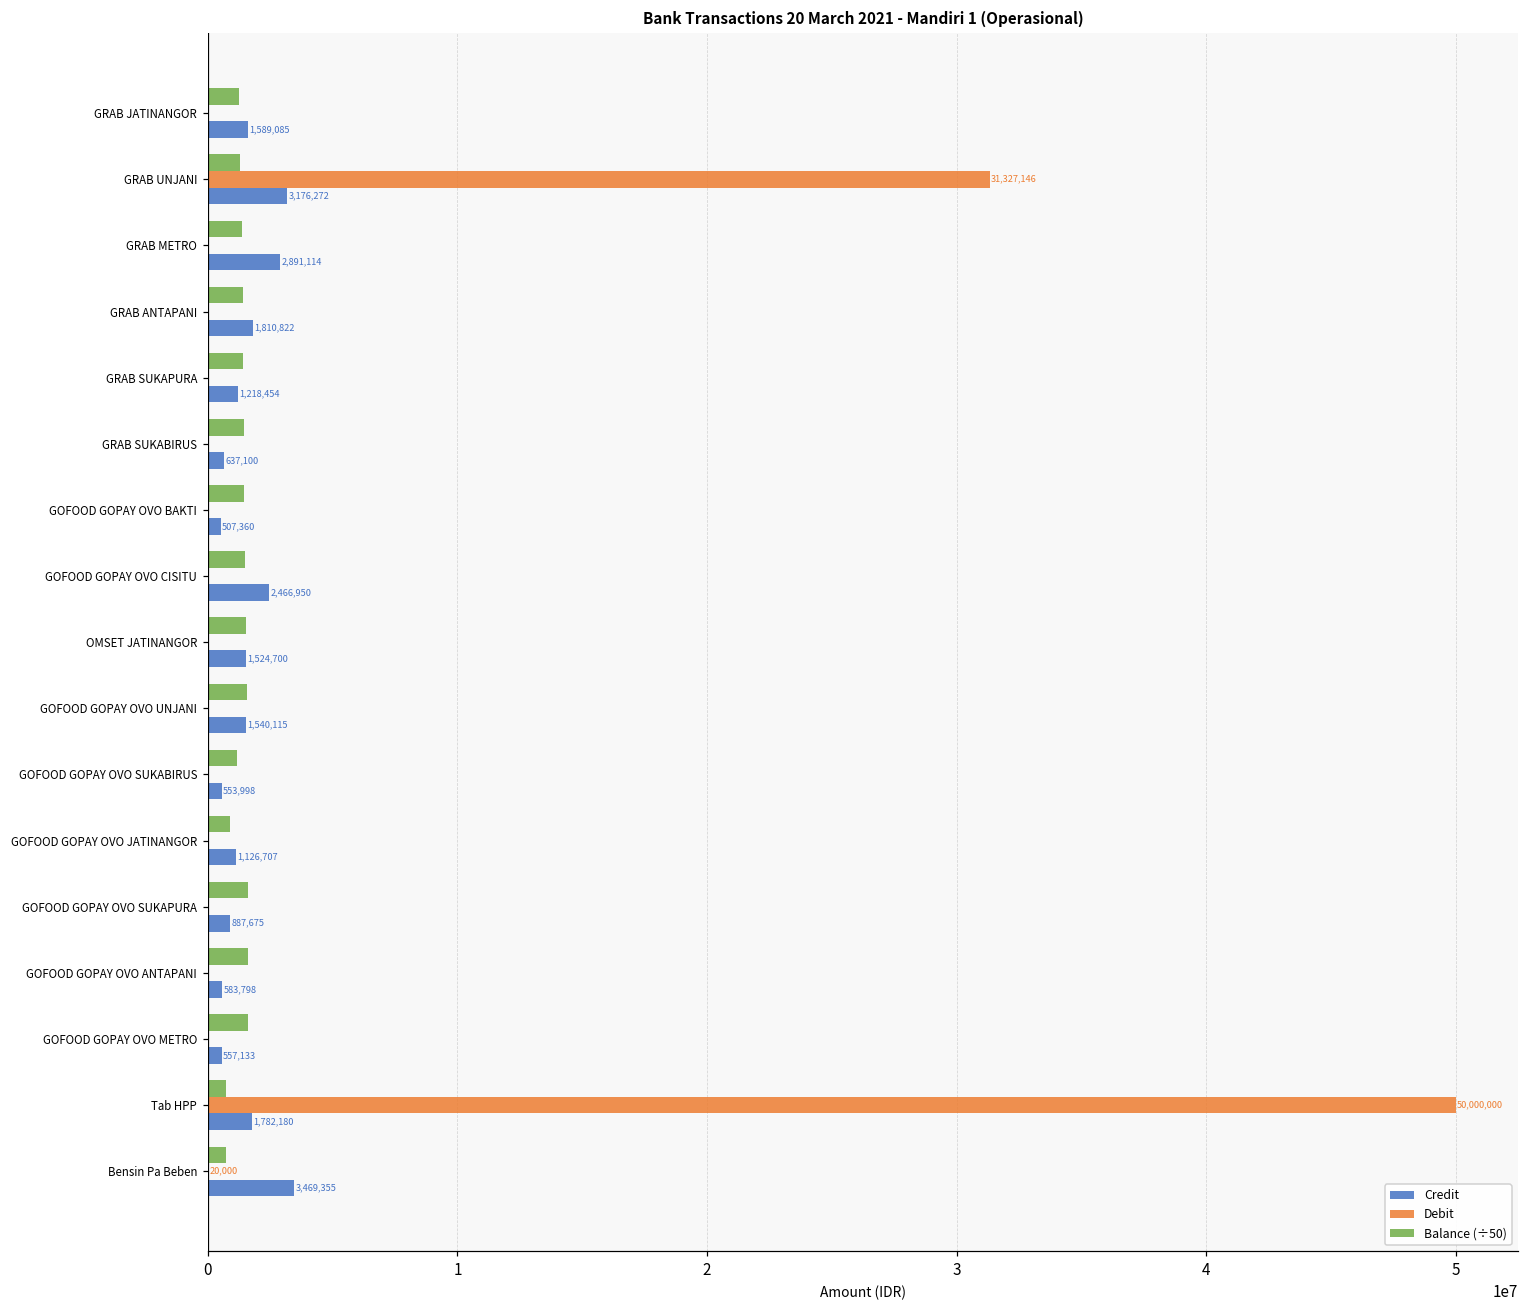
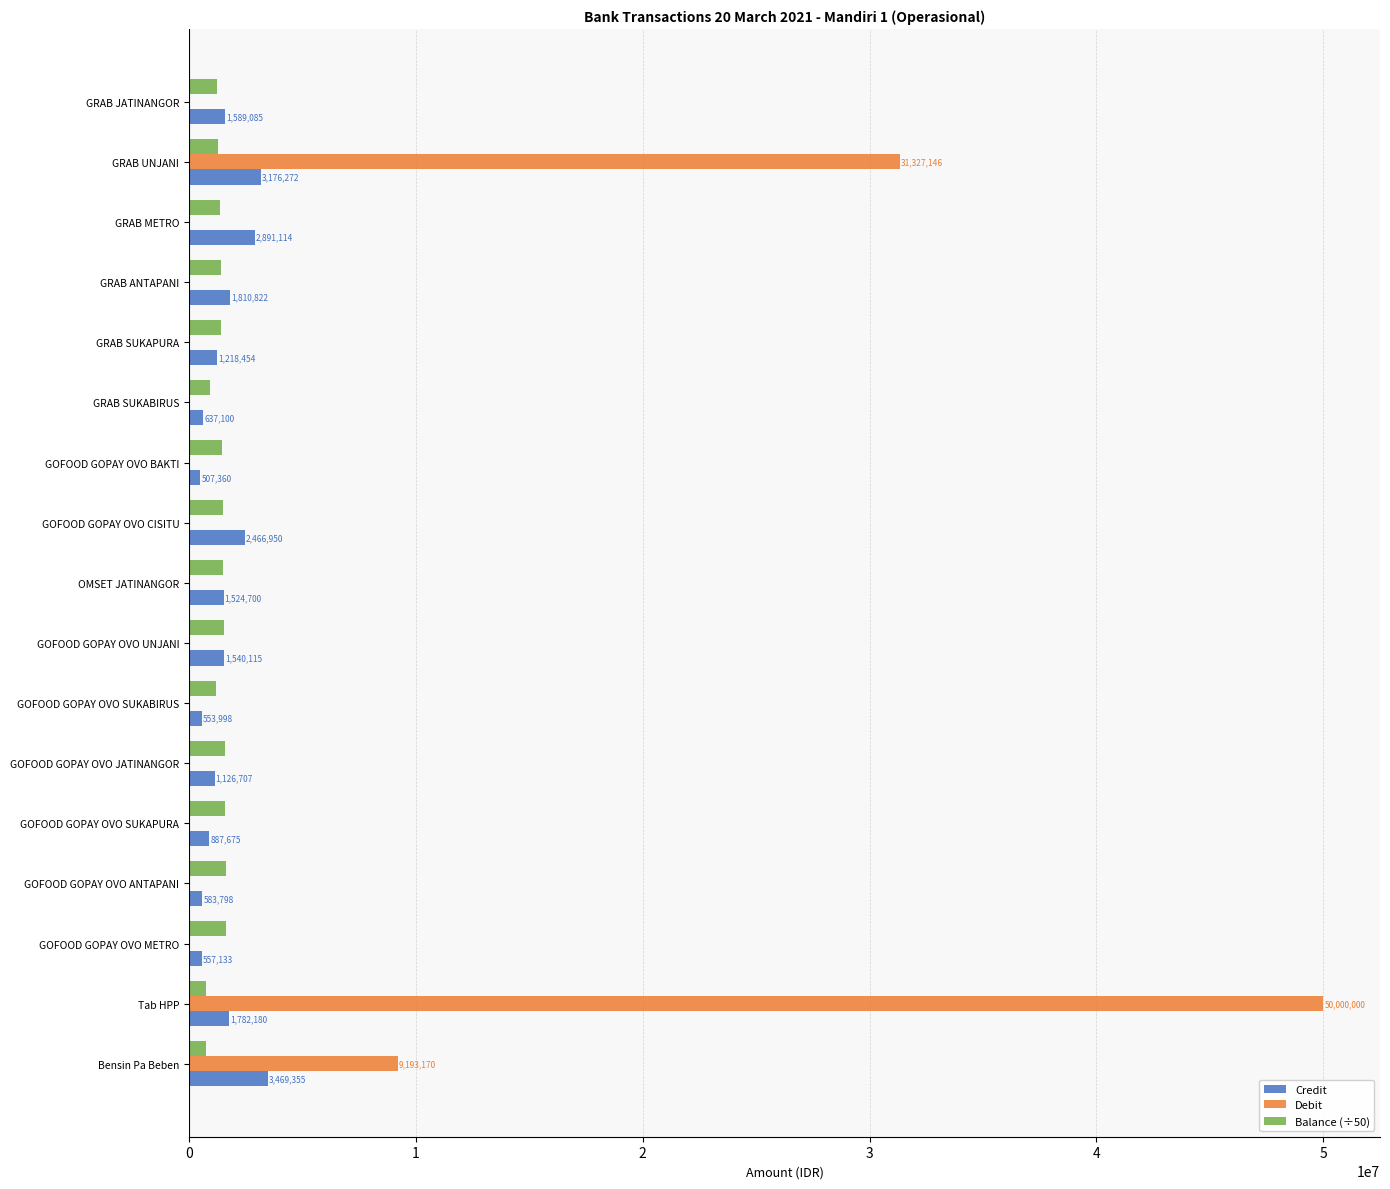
  {
    "Credit": {
      "GRAB JATINANGOR": "1,589,085",
      "GRAB UNJANI": "3,176,272",
      "GRAB METRO": "2,891,114",
      "GRAB ANTAPANI": "1,810,822",
      "GRAB SUKAPURA": "1,218,454",
      "GRAB SUKABIRUS": "637,100",
      "GOFOOD GOPAY OVO BAKTI": "507,360",
      "GOFOOD GOPAY OVO CISITU": "2,466,950",
      "OMSET JATINANGOR": "1,524,700",
      "GOFOOD GOPAY OVO UNJANI": "1,540,115",
      "GOFOOD GOPAY OVO SUKABIRUS": "553,998",
      "GOFOOD GOPAY OVO JATINANGOR": "1,126,707",
      "GOFOOD GOPAY OVO SUKAPURA": "887,675",
      "GOFOOD GOPAY OVO ANTAPANI": "583,798",
      "GOFOOD GOPAY OVO METRO": "557,133",
      "Tab HPP": "1,782,180",
      "Bensin Pa Beben": "3,469,355"
    },
    "Debit": {
      "GRAB UNJANI": "31,327,146",
      "Tab HPP": "50,000,000",
-     "Bensin Pa Beben": "20,000"
+     "Bensin Pa Beben": "9,193,170"
    },
    "Balance (÷50)": {
      "GRAB JATINANGOR": "1300000",
      "GRAB UNJANI": "1300000",
      "GRAB METRO": "1400000",
      "GRAB ANTAPANI": "1400000",
      "GRAB SUKAPURA": "1400000",
-     "GRAB SUKABIRUS": "1400000",
+     "GRAB SUKABIRUS": "900000",
      "GOFOOD GOPAY OVO BAKTI": "1400000",
      "GOFOOD GOPAY OVO CISITU": "1500000",
      "OMSET JATINANGOR": "1500000",
      "GOFOOD GOPAY OVO UNJANI": "1600000",
      "GOFOOD GOPAY OVO SUKABIRUS": "1200000",
-     "GOFOOD GOPAY OVO JATINANGOR": "900000",
+     "GOFOOD GOPAY OVO JATINANGOR": "1600000",
      "GOFOOD GOPAY OVO SUKAPURA": "1600000",
      "GOFOOD GOPAY OVO ANTAPANI": "1600000",
      "GOFOOD GOPAY OVO METRO": "1600000",
      "Tab HPP": "700000",
      "Bensin Pa Beben": "700000"
    }
  }
